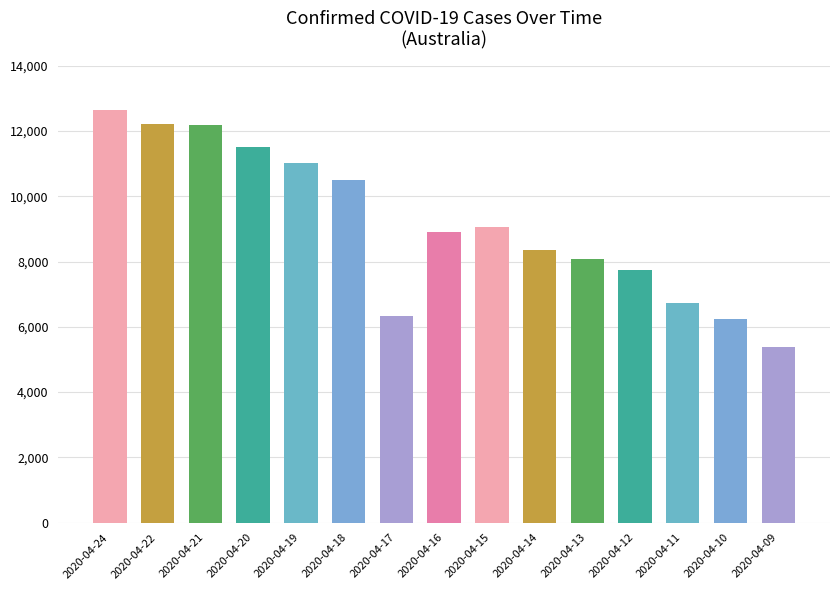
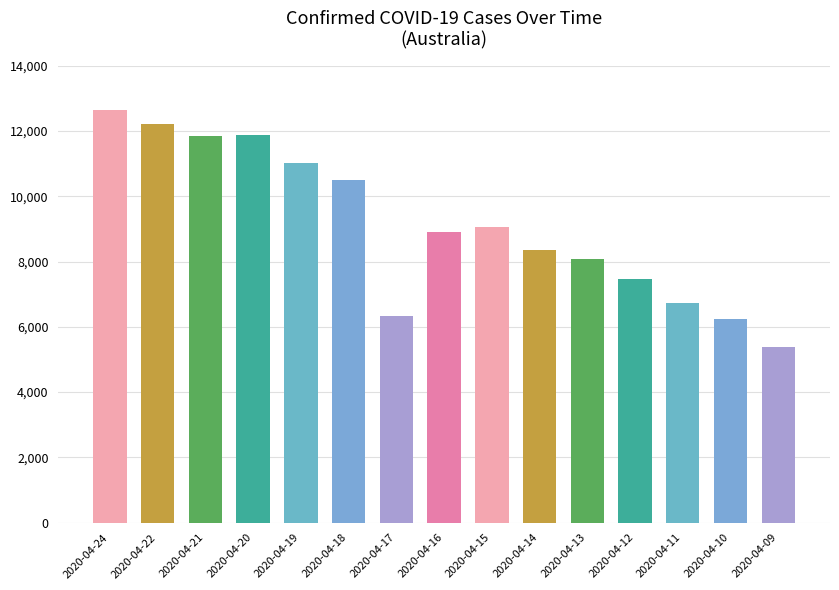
  {
    "2020-04-24": "12,700",
    "2020-04-22": "12,200",
-   "2020-04-21": "12,200",
-   "2020-04-20": "11,500",
+   "2020-04-21": "11,800",
+   "2020-04-20": "11,900",
    "2020-04-19": "11,000",
    "2020-04-18": "10,500",
    "2020-04-17": "6,300",
    "2020-04-16": "8,900",
    "2020-04-15": "9,100",
    "2020-04-14": "8,400",
    "2020-04-13": "8,100",
-   "2020-04-12": "7,800",
+   "2020-04-12": "7,500",
    "2020-04-11": "6,700",
    "2020-04-10": "6,200",
    "2020-04-09": "5,400"
  }
